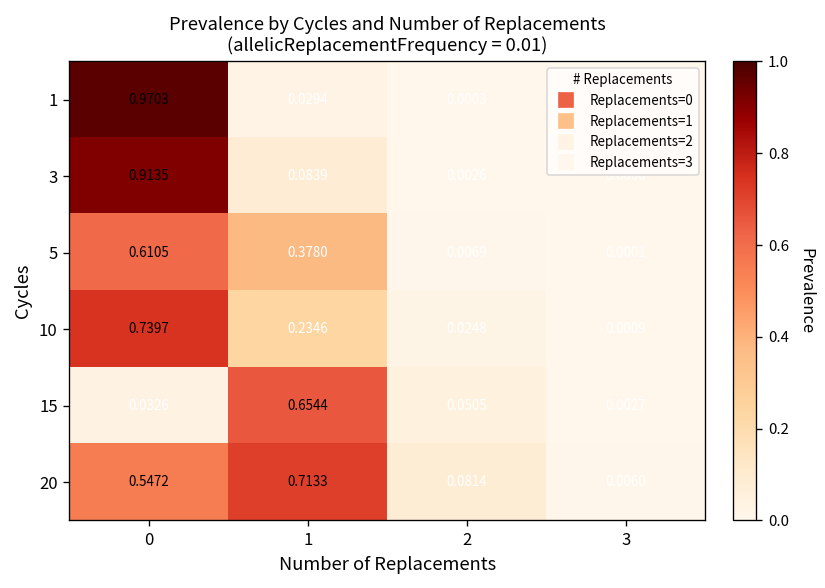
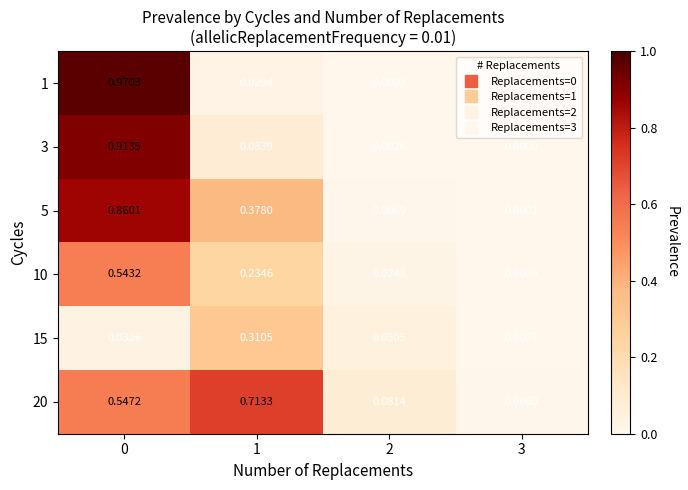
  {
    "1": {
      "0": 0.9703
    },
    "3": {
      "0": 0.9135
    },
    "5": {
-     "0": 0.6105,
+     "0": 0.8601,
      "1": 0.3780
    },
    "10": {
-     "0": 0.7397,
+     "0": 0.5432,
      "1": 0.2346
    },
    "15": {
-     "1": 0.6544
+     "1": 0.3105
    },
    "20": {
      "0": 0.5472,
      "1": 0.7133
    }
  }
